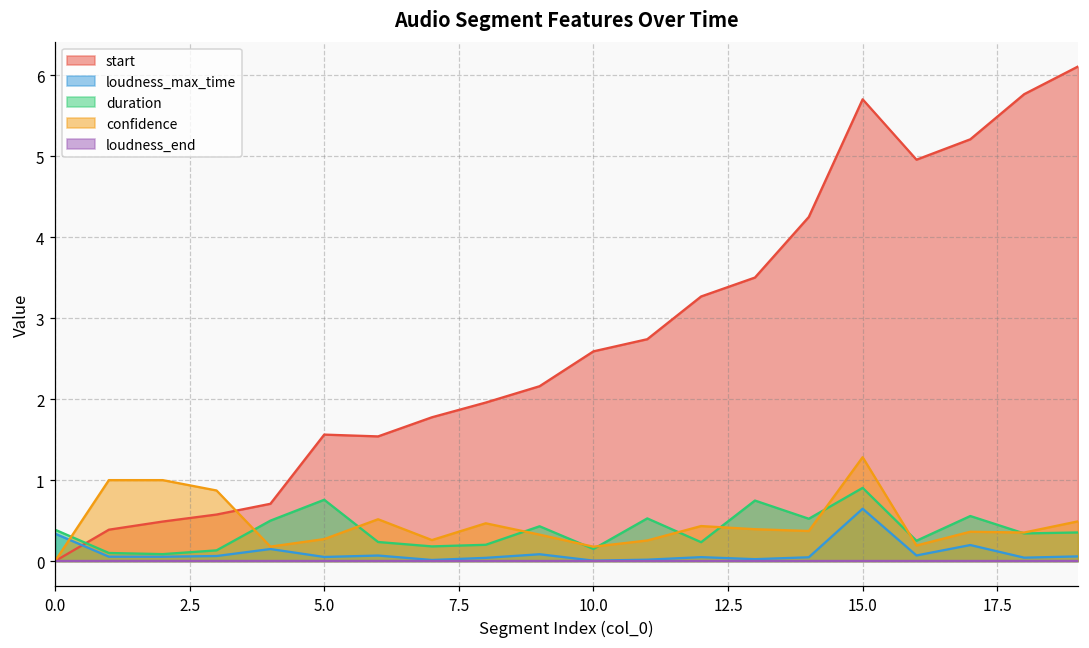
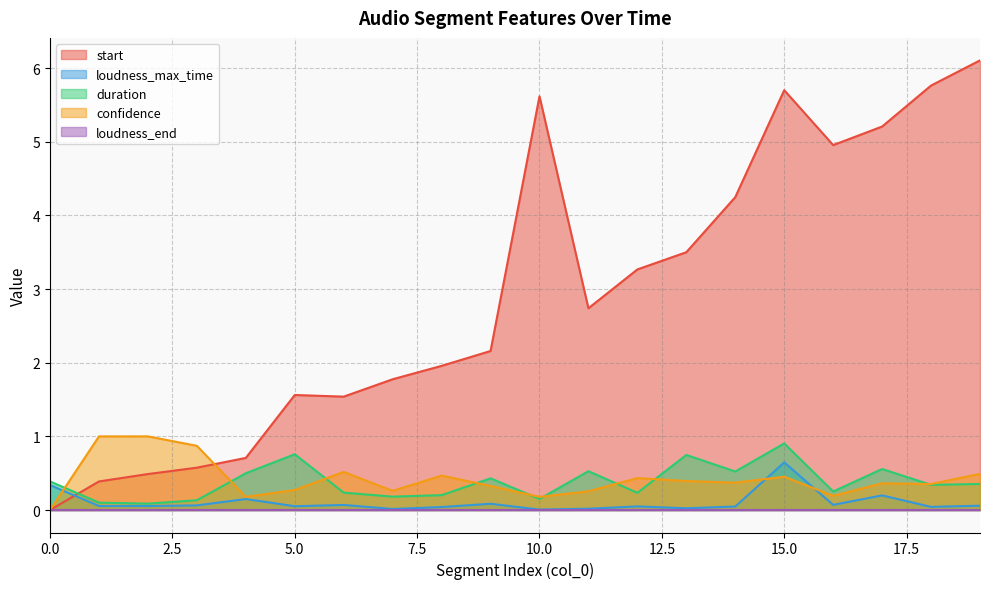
  {
    "start": {
      "5.0": 1.6,
-     "10.0": 2.6,
+     "10.0": 5.6,
      "15.0": 5.7
    },
    "loudness_max_time": {
      "0.0": 0.3,
      "5.0": 0.1,
      "15.0": 0.6
    },
    "duration": {
      "0.0": 0.4,
      "5.0": 0.8,
      "15.0": 0.9
    },
    "confidence": {
      "5.0": 0.3,
-     "15.0": 1.3
+     "15.0": 0.5
    },
    "loudness_end": {
      "5.0": 0.0,
      "15.0": 0.0
    }
  }
